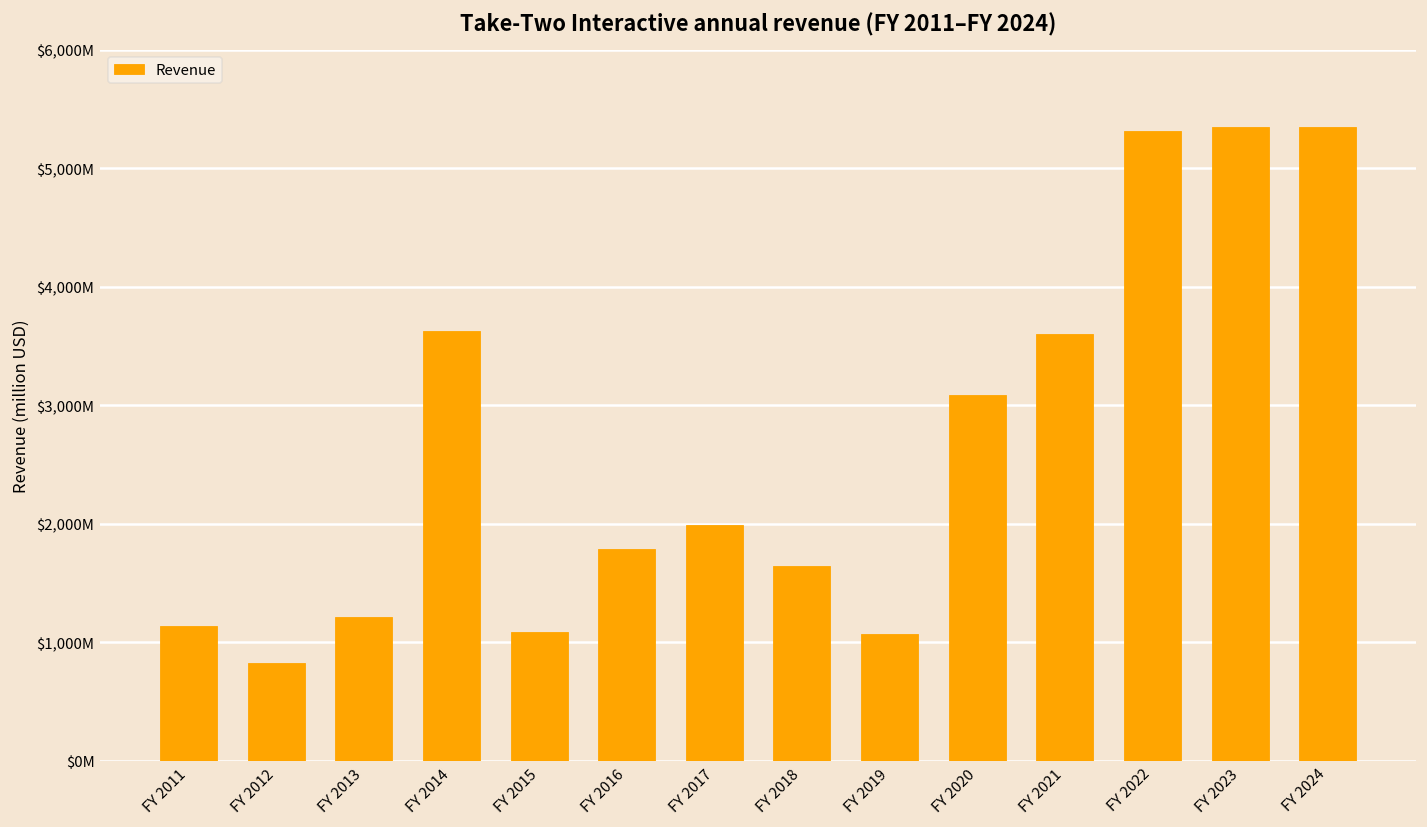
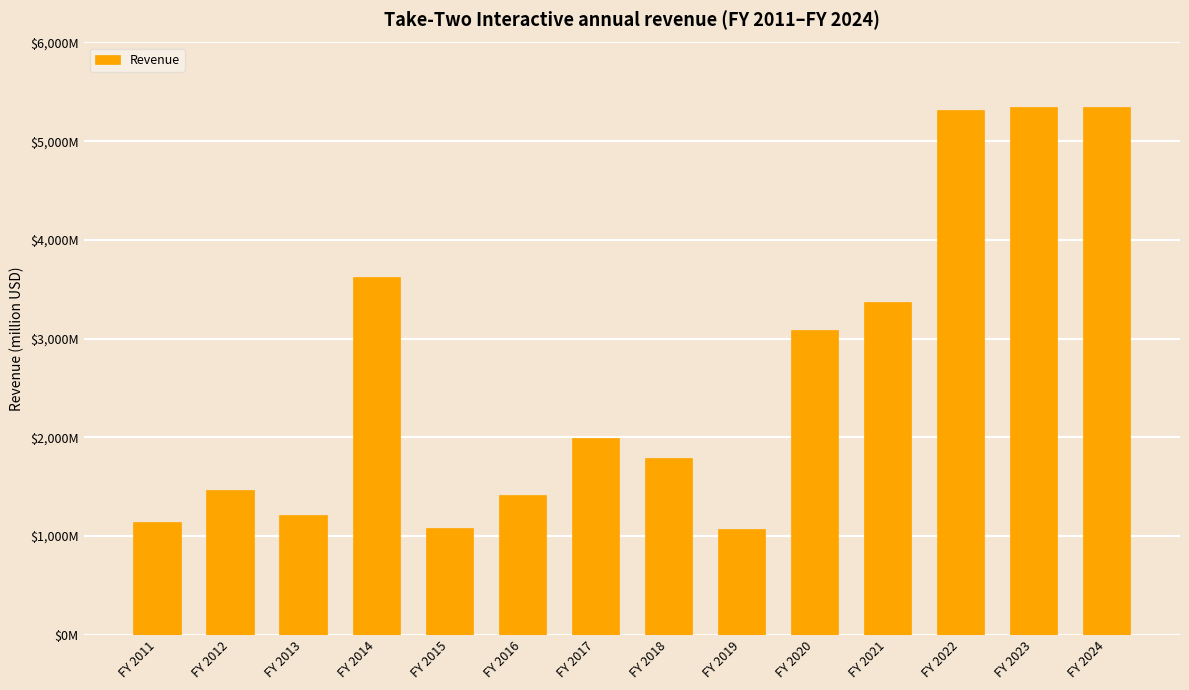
  {
    "FY 2011": "$1,100,000,000",
-   "FY 2012": "$800,000,000",
+   "FY 2012": "$1,500,000,000",
    "FY 2013": "$1,200,000,000",
    "FY 2014": "$3,600,000,000",
    "FY 2015": "$1,100,000,000",
-   "FY 2016": "$1,800,000,000",
+   "FY 2016": "$1,400,000,000",
    "FY 2017": "$2,000,000,000",
-   "FY 2018": "$1,600,000,000",
+   "FY 2018": "$1,800,000,000",
    "FY 2019": "$1,100,000,000",
    "FY 2020": "$3,100,000,000",
-   "FY 2021": "$3,600,000,000",
+   "FY 2021": "$3,400,000,000",
    "FY 2022": "$5,300,000,000",
    "FY 2023": "$5,300,000,000",
    "FY 2024": "$5,300,000,000"
  }
